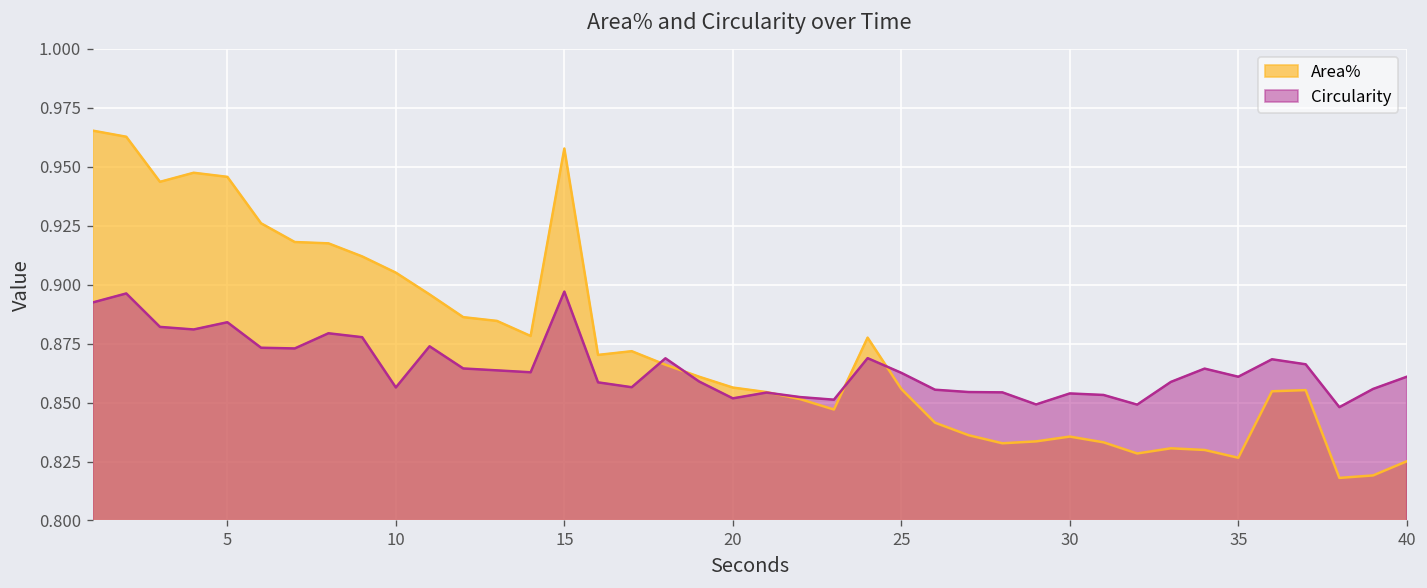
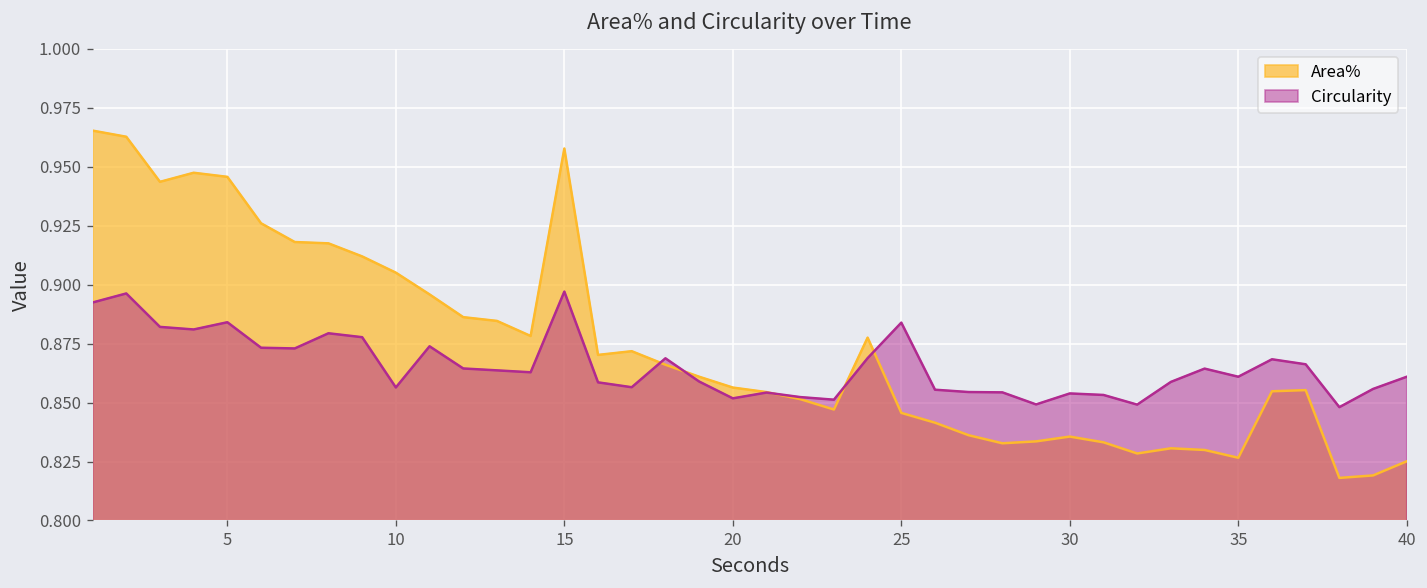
  {
    "Area%": {
      "5": 0.946,
      "10": 0.905,
      "15": 0.958,
      "20": 0.856,
-     "25": 0.856,
+     "25": 0.846,
      "30": 0.836,
      "35": 0.827,
      "40": 0.825
    },
    "Circularity": {
      "5": 0.884,
      "10": 0.856,
      "15": 0.897,
      "20": 0.852,
-     "25": 0.863,
+     "25": 0.884,
      "30": 0.854,
      "35": 0.861,
      "40": 0.861
    }
  }
